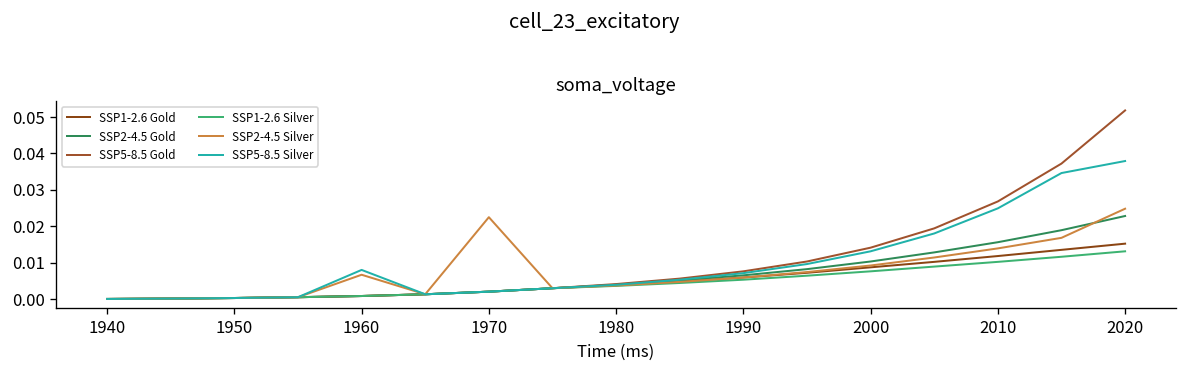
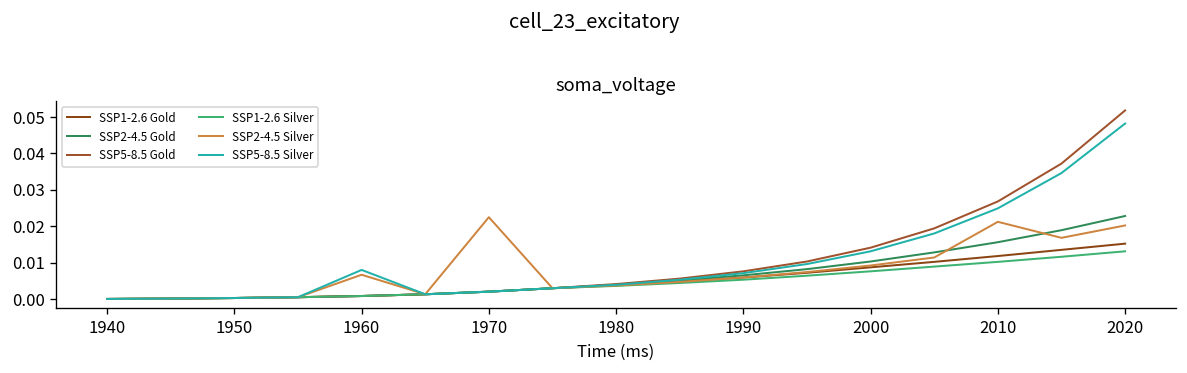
  {
    "SSP2-4.5 Silver": {
      "1960": 0.007,
      "1970": 0.022,
-     "2010": 0.014,
-     "2020": 0.025
+     "2010": 0.021,
+     "2020": 0.020
    },
    "SSP5-8.5 Silver": {
      "1960": 0.008,
      "2000": 0.013,
      "2010": 0.025,
-     "2020": 0.038
+     "2020": 0.048
    }
  }
